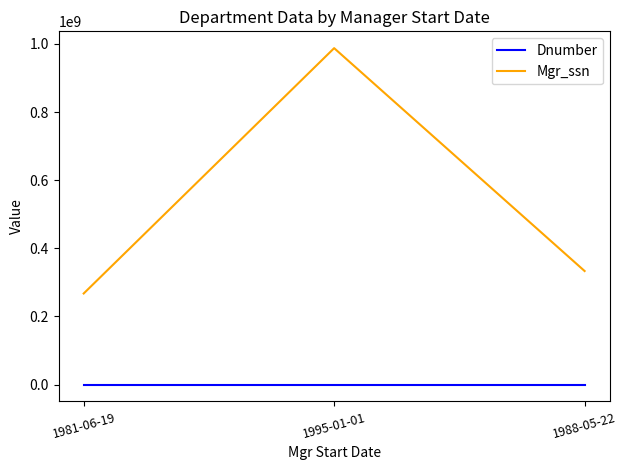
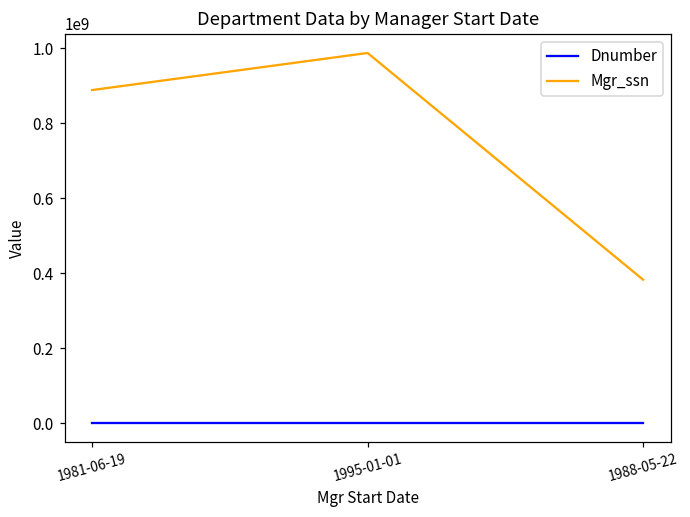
  {
    "Dnumber": {
      "1981-06-19": 0,
      "1995-01-01": 0,
      "1988-05-22": 0
    },
    "Mgr_ssn": {
-     "1981-06-19": 270000000,
+     "1981-06-19": 890000000,
      "1995-01-01": 990000000,
-     "1988-05-22": 330000000
+     "1988-05-22": 380000000
    }
  }
